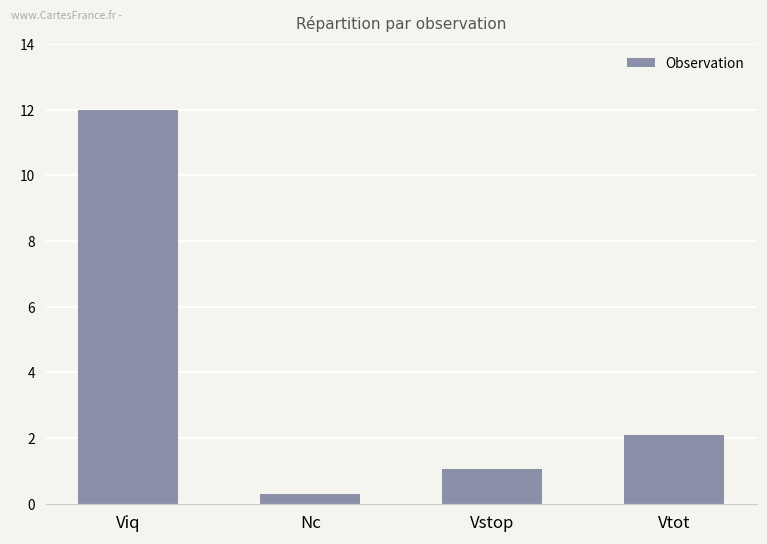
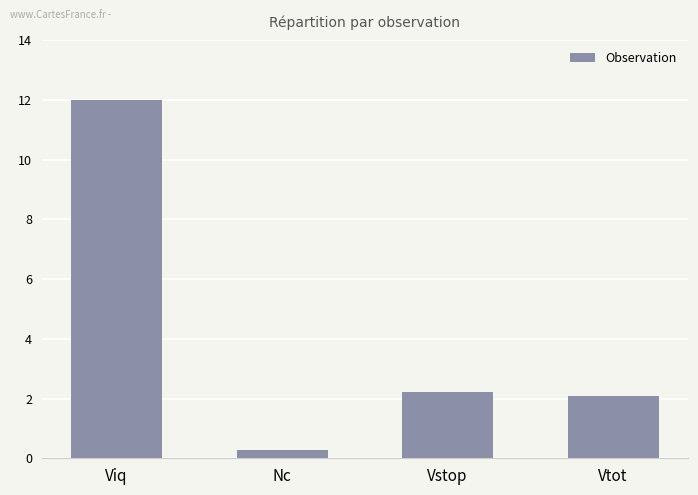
  {
    "Viq": 12.0,
    "Nc": 0.3,
-   "Vstop": 1.1,
+   "Vstop": 2.2,
    "Vtot": 2.1
  }
